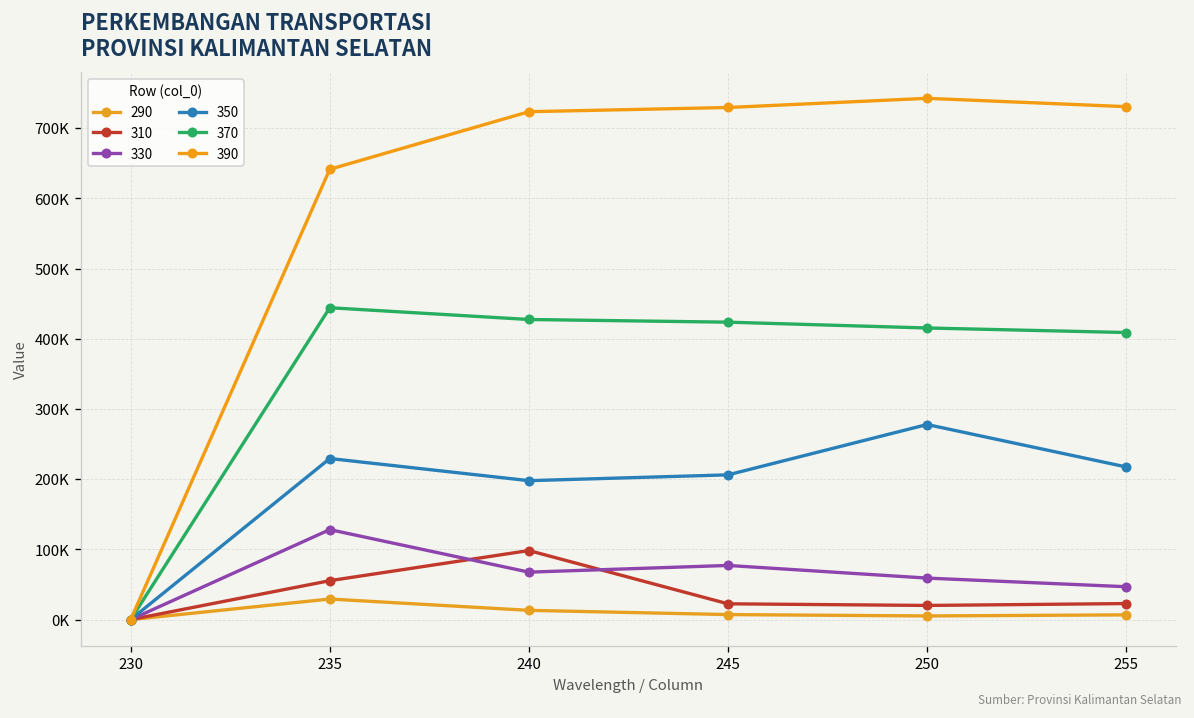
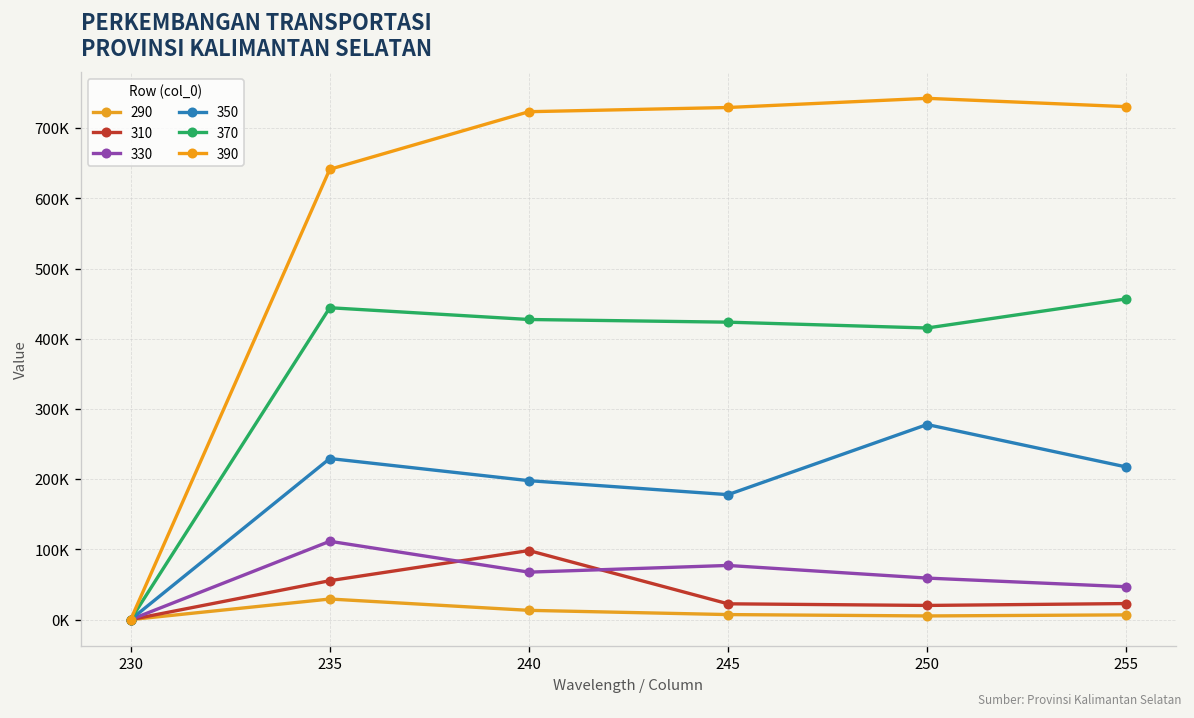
  {
    "310": {
      "235": 60000,
      "240": 100000,
      "245": 20000,
      "250": 20000,
      "255": 20000
    },
    "330": {
-     "235": 130000,
+     "235": 110000,
      "240": 70000,
      "245": 80000,
      "250": 60000,
      "255": 50000
    },
    "350": {
      "235": 230000,
      "240": 200000,
-     "245": 210000,
+     "245": 180000,
      "250": 280000,
      "255": 220000
    },
    "370": {
      "235": 440000,
      "240": 430000,
      "245": 420000,
      "250": 420000,
-     "255": 410000
+     "255": 460000
    }
  }
